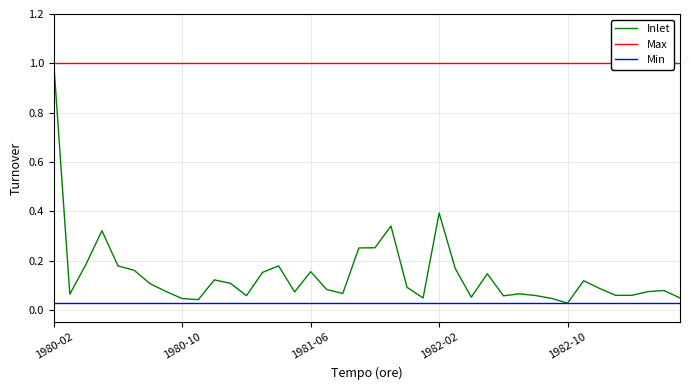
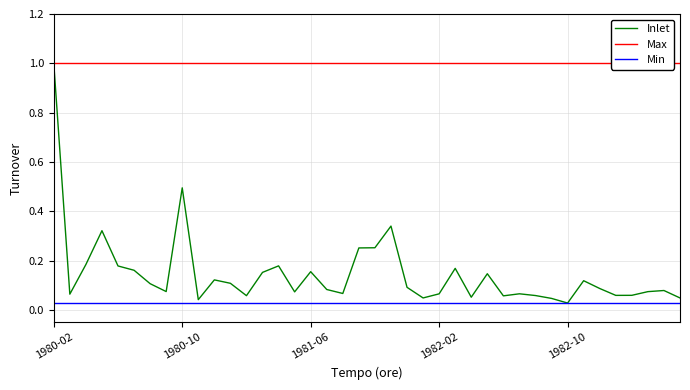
  {
    "Inlet": {
-     "1980-10": 0.05,
+     "1980-10": 0.50,
      "1981-06": 0.16,
-     "1982-02": 0.39
+     "1982-02": 0.07
    },
    "Max": {
      "1980-10": 1.00,
      "1981-06": 1.00,
      "1982-02": 1.00,
      "1982-10": 1.00
    },
    "Min": {
      "1980-02": 0.03,
      "1980-10": 0.03,
      "1981-06": 0.03,
      "1982-02": 0.03
    }
  }
